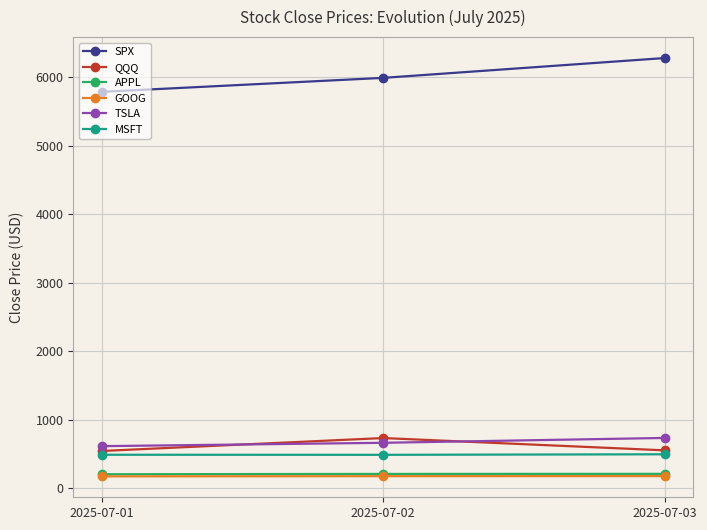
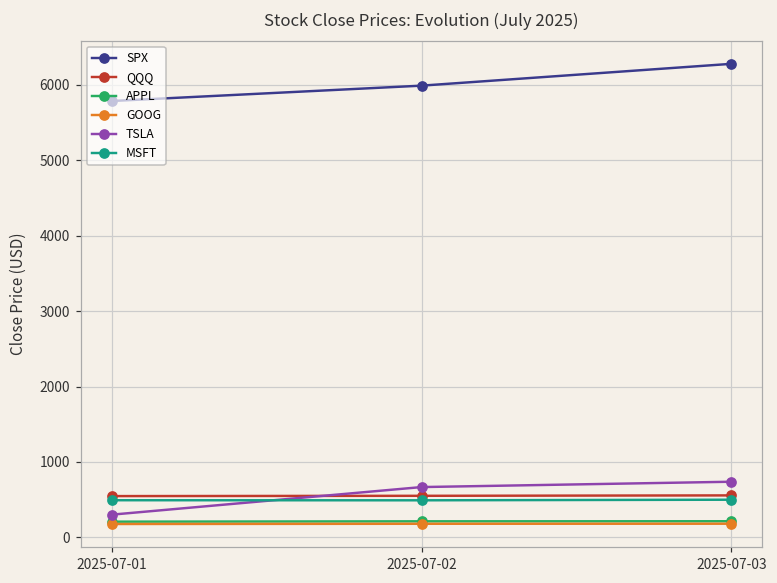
  {
    "SPX": {
      "2025-07-02": 6000,
      "2025-07-03": 6300
    },
    "QQQ": {
      "2025-07-01": 500,
-     "2025-07-02": 700,
+     "2025-07-02": 600,
      "2025-07-03": 600
    },
    "TSLA": {
-     "2025-07-01": 600,
+     "2025-07-01": 300,
      "2025-07-02": 700,
      "2025-07-03": 700
    }
  }
